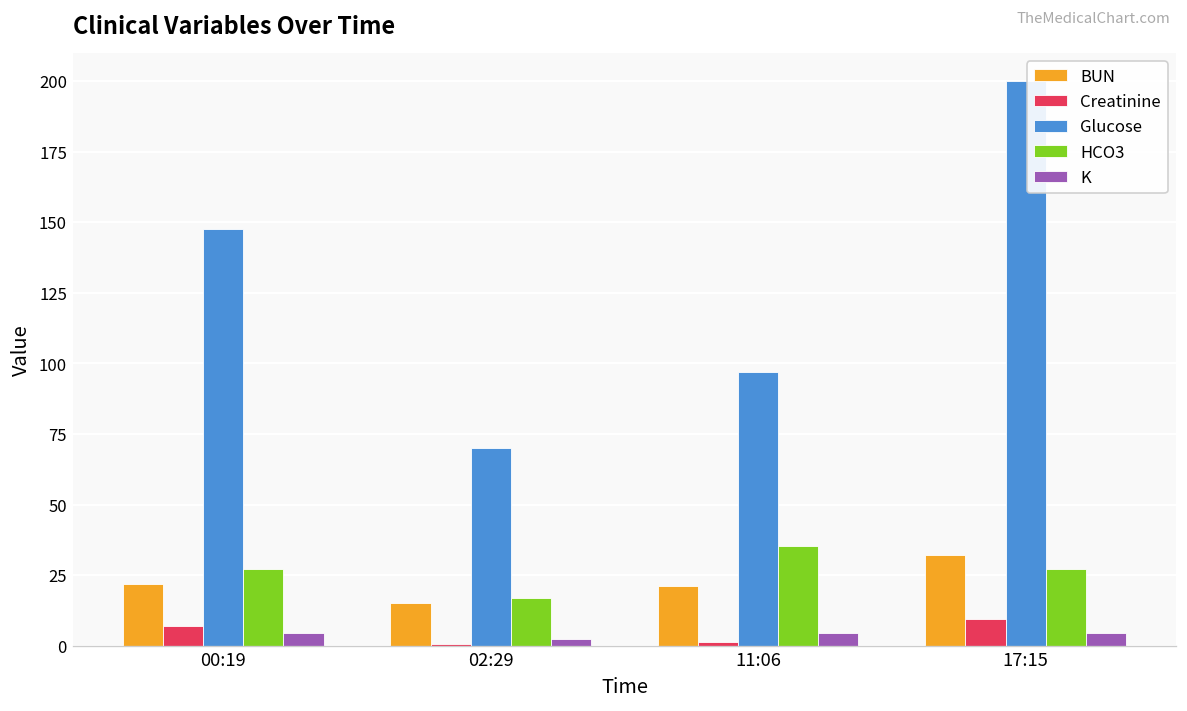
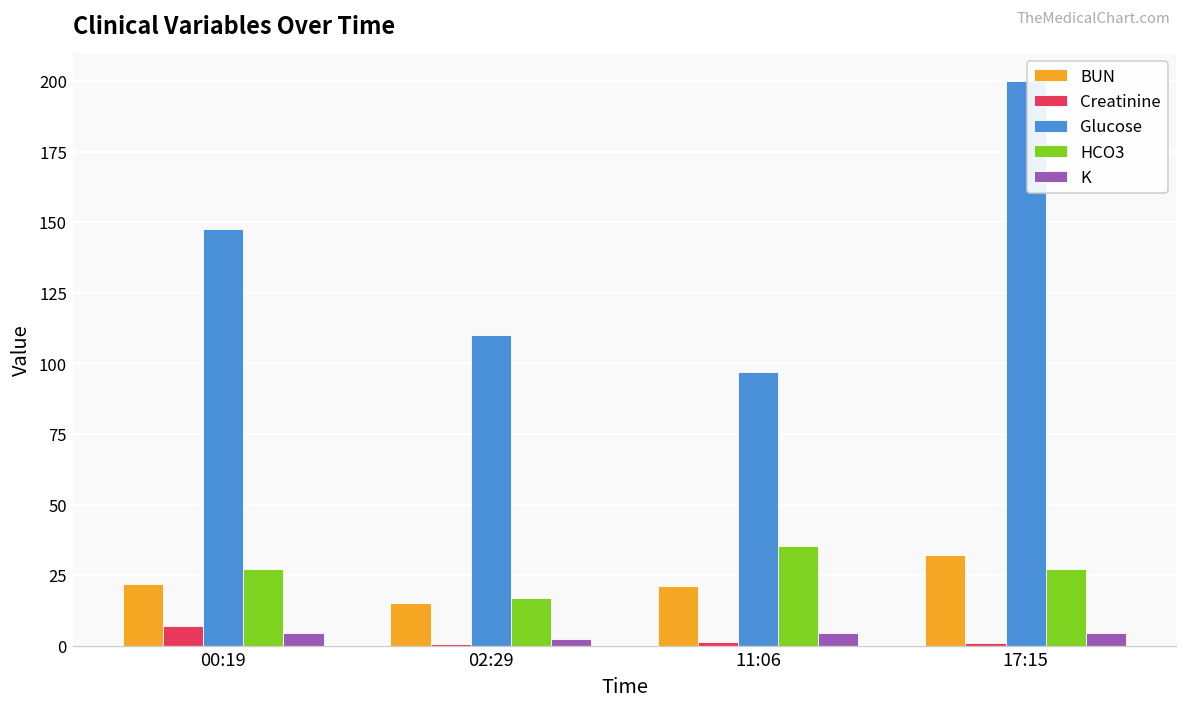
  {
    "BUN": {
      "00:19": 22,
      "02:29": 15,
      "11:06": 21,
      "17:15": 32
    },
    "Creatinine": {
      "00:19": 7,
      "11:06": 1,
-     "17:15": 9
+     "17:15": 1
    },
    "Glucose": {
      "00:19": 148,
-     "02:29": 70,
+     "02:29": 110,
      "11:06": 97,
      "17:15": 200
    },
    "HCO3": {
      "00:19": 27,
      "02:29": 17,
      "11:06": 35,
      "17:15": 27
    },
    "K": {
      "00:19": 4,
      "02:29": 2,
      "11:06": 4,
      "17:15": 4
    }
  }
